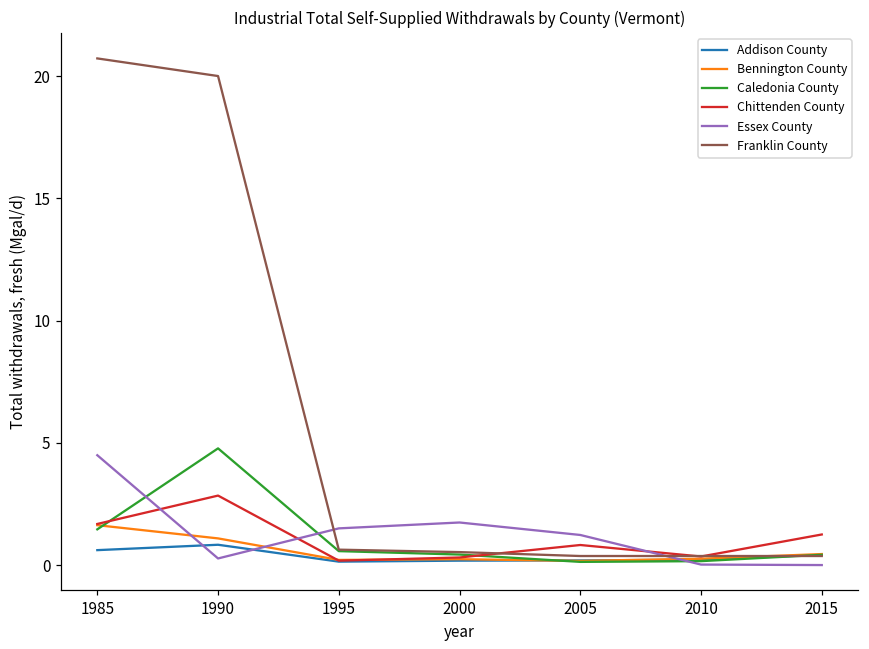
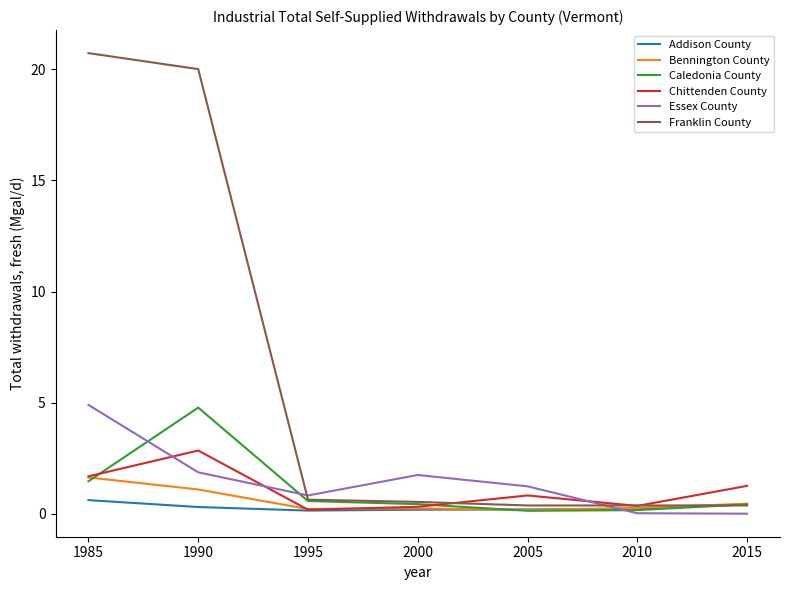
  {
    "Addison County": {
      "1985": 0.6,
-     "1990": 0.8
+     "1990": 0.3
    },
    "Bennington County": {
      "1990": 1.1
    },
    "Caledonia County": {
      "1985": 1.5,
      "1990": 4.8
    },
    "Chittenden County": {
      "1990": 2.9,
      "2005": 0.8,
      "2015": 1.3
    },
    "Essex County": {
-     "1985": 4.5,
-     "1990": 0.3,
-     "1995": 1.5,
+     "1985": 4.9,
+     "1990": 1.9,
+     "1995": 0.8,
      "2000": 1.8,
      "2005": 1.2,
      "2010": 0.0,
      "2015": 0.0
    },
    "Franklin County": {
      "1985": 20.7,
      "1990": 20.0,
      "2005": 0.4
    }
  }
